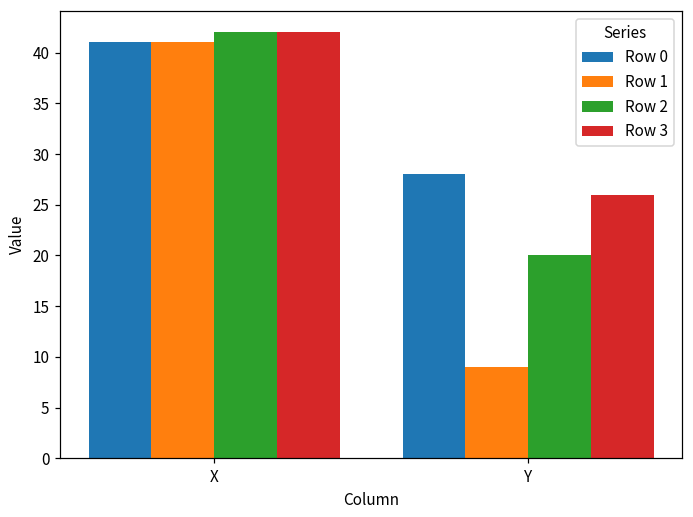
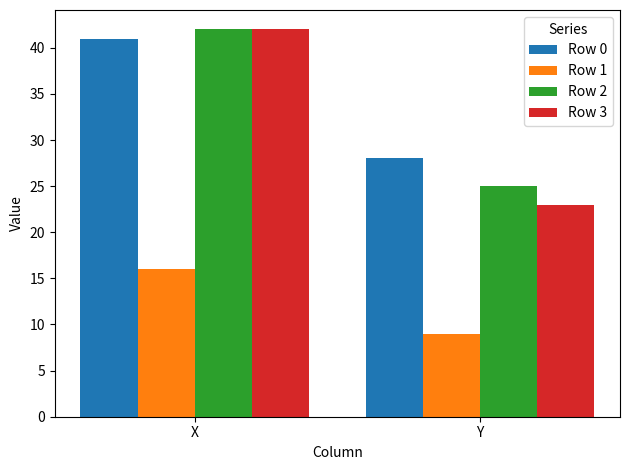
  {
    "Row 0": {
      "X": 41,
      "Y": 28
    },
    "Row 1": {
-     "X": 41,
+     "X": 16,
      "Y": 9
    },
    "Row 2": {
      "X": 42,
-     "Y": 20
+     "Y": 25
    },
    "Row 3": {
      "X": 42,
-     "Y": 26
+     "Y": 23
    }
  }
